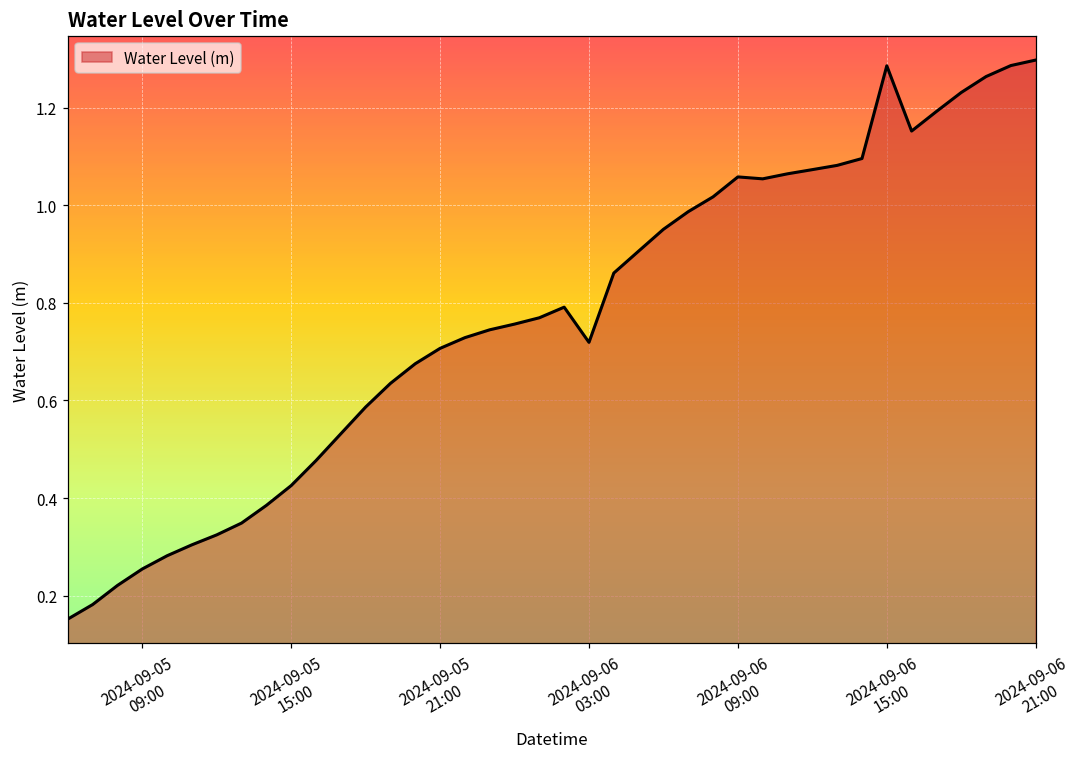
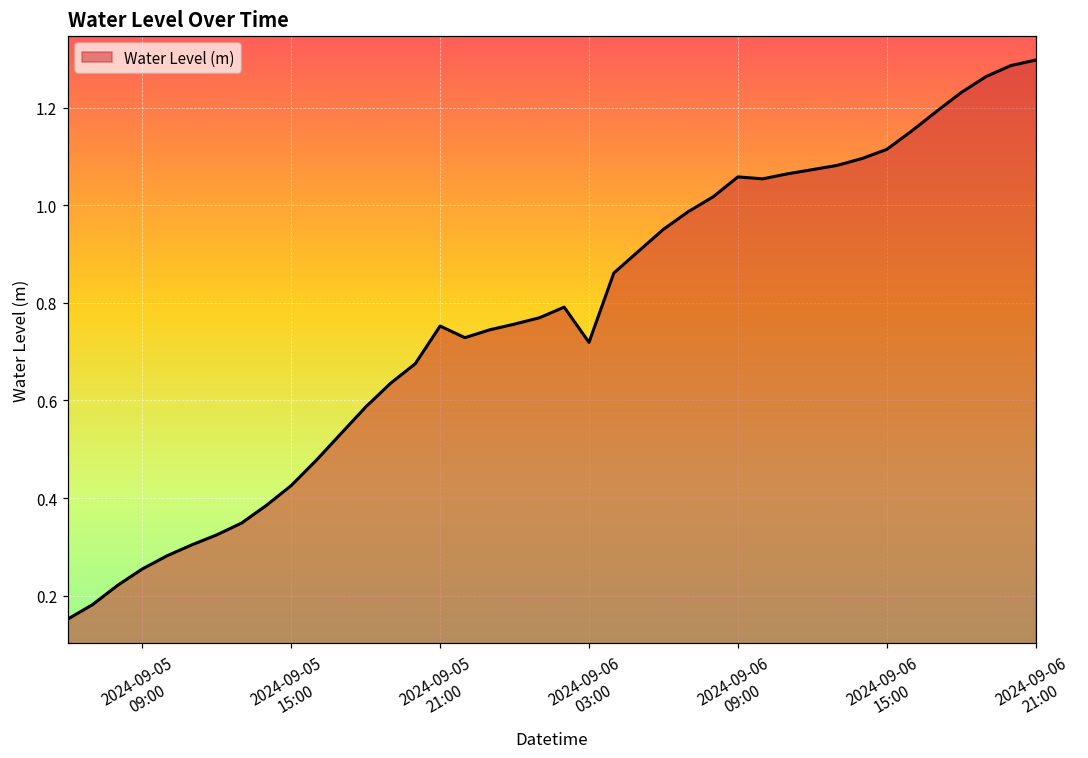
  {
    "2024-09-05 09:00": 0.25,
    "2024-09-05 15:00": 0.43,
-   "2024-09-05 21:00": 0.71,
+   "2024-09-05 21:00": 0.75,
    "2024-09-06 03:00": 0.72,
    "2024-09-06 09:00": 1.06,
-   "2024-09-06 15:00": 1.29,
+   "2024-09-06 15:00": 1.11,
    "2024-09-06 21:00": 1.30
  }
